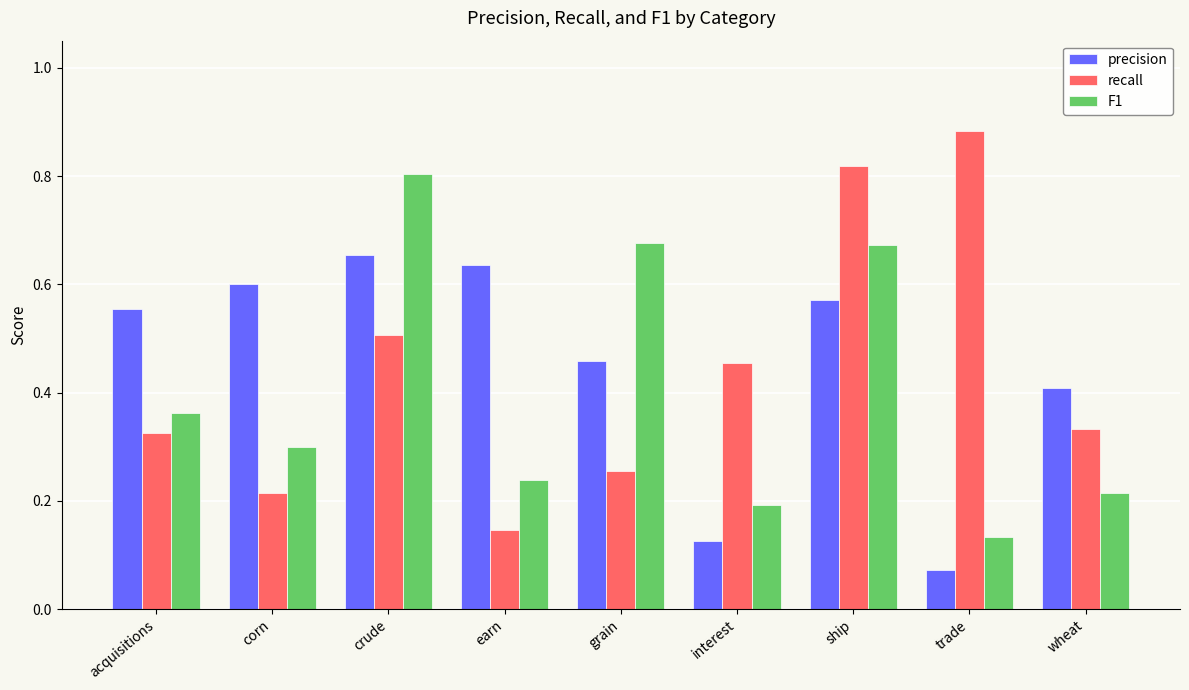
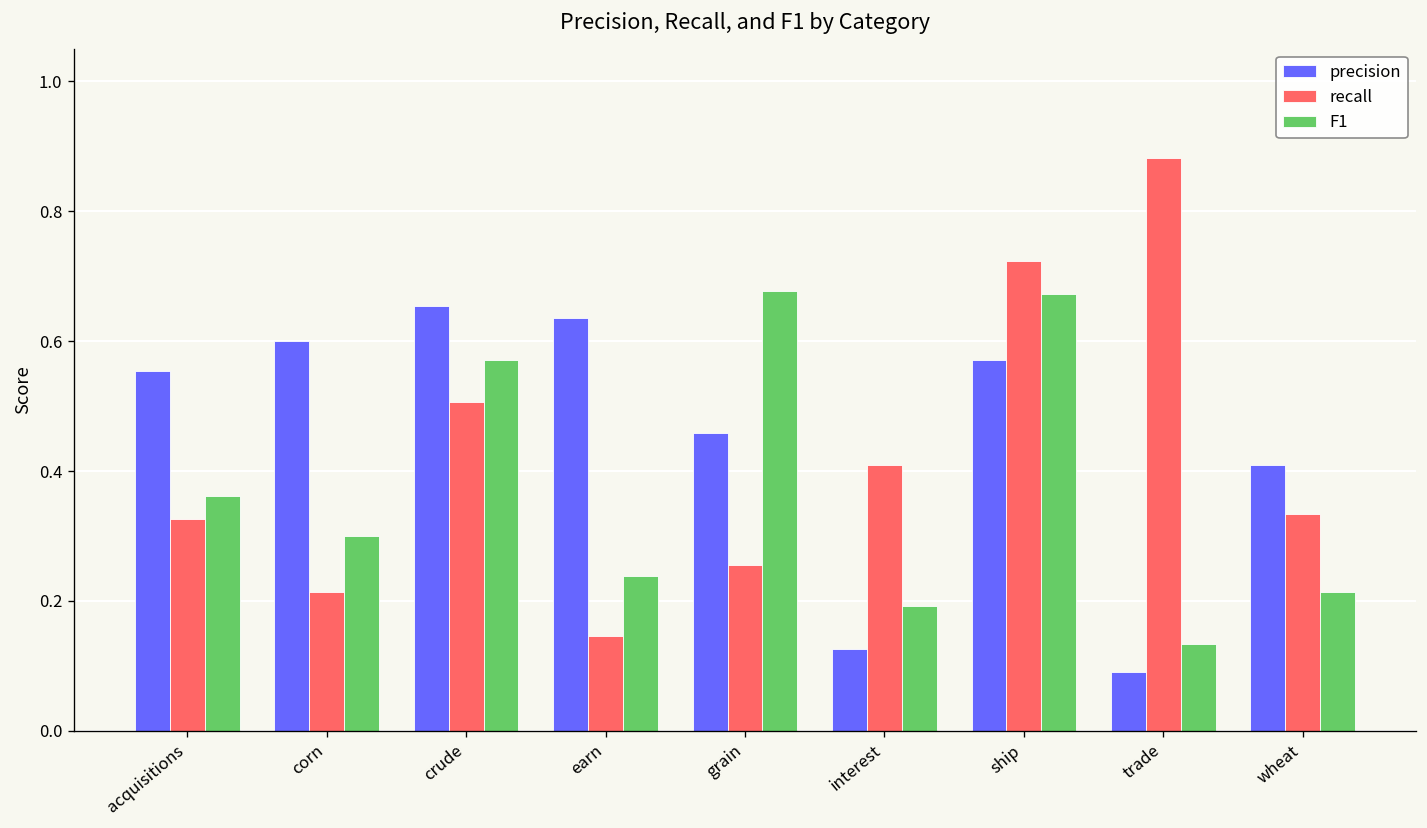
  {
    "precision": {
      "acquisitions": 0.55,
      "corn": 0.60,
      "crude": 0.65,
      "earn": 0.64,
      "grain": 0.46,
      "interest": 0.13,
      "ship": 0.57,
-     "trade": 0.07,
+     "trade": 0.09,
      "wheat": 0.41
    },
    "recall": {
      "acquisitions": 0.33,
      "corn": 0.21,
      "crude": 0.51,
      "earn": 0.15,
      "grain": 0.26,
-     "interest": 0.45,
-     "ship": 0.82,
+     "interest": 0.41,
+     "ship": 0.72,
      "trade": 0.88,
      "wheat": 0.33
    },
    "F1": {
      "acquisitions": 0.36,
      "corn": 0.30,
-     "crude": 0.80,
+     "crude": 0.57,
      "earn": 0.24,
      "grain": 0.68,
      "interest": 0.19,
      "ship": 0.67,
      "trade": 0.13,
      "wheat": 0.21
    }
  }
